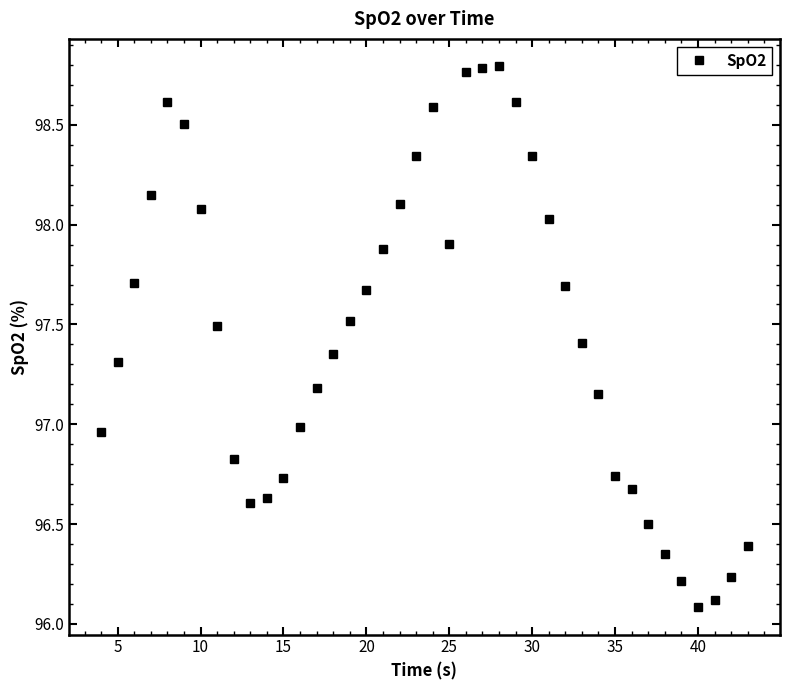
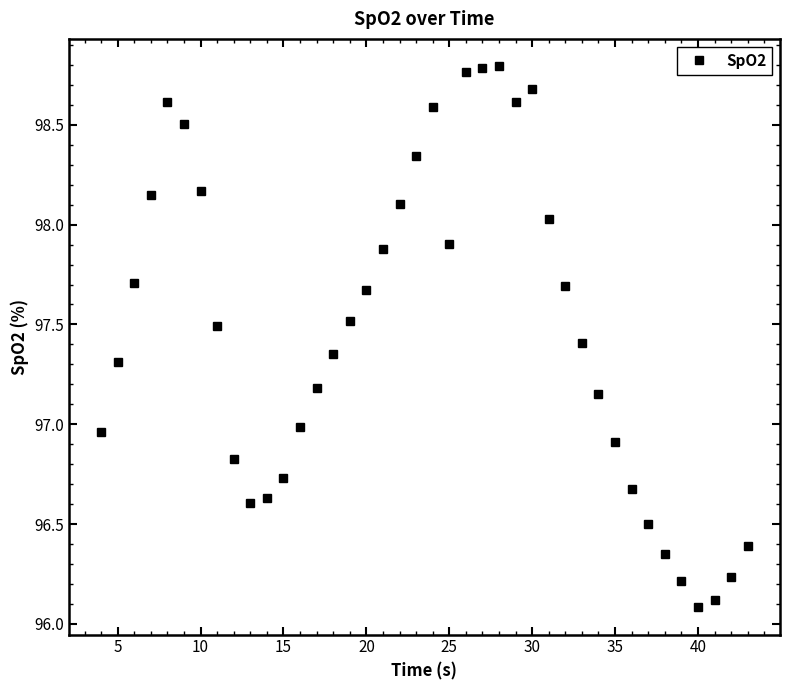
  {
    "5": 97.31,
-   "10": 98.08,
+   "10": 98.17,
    "15": 96.73,
    "20": 97.67,
    "25": 97.90,
-   "30": 98.34,
-   "35": 96.74,
+   "30": 98.68,
+   "35": 96.91,
    "40": 96.08
  }
